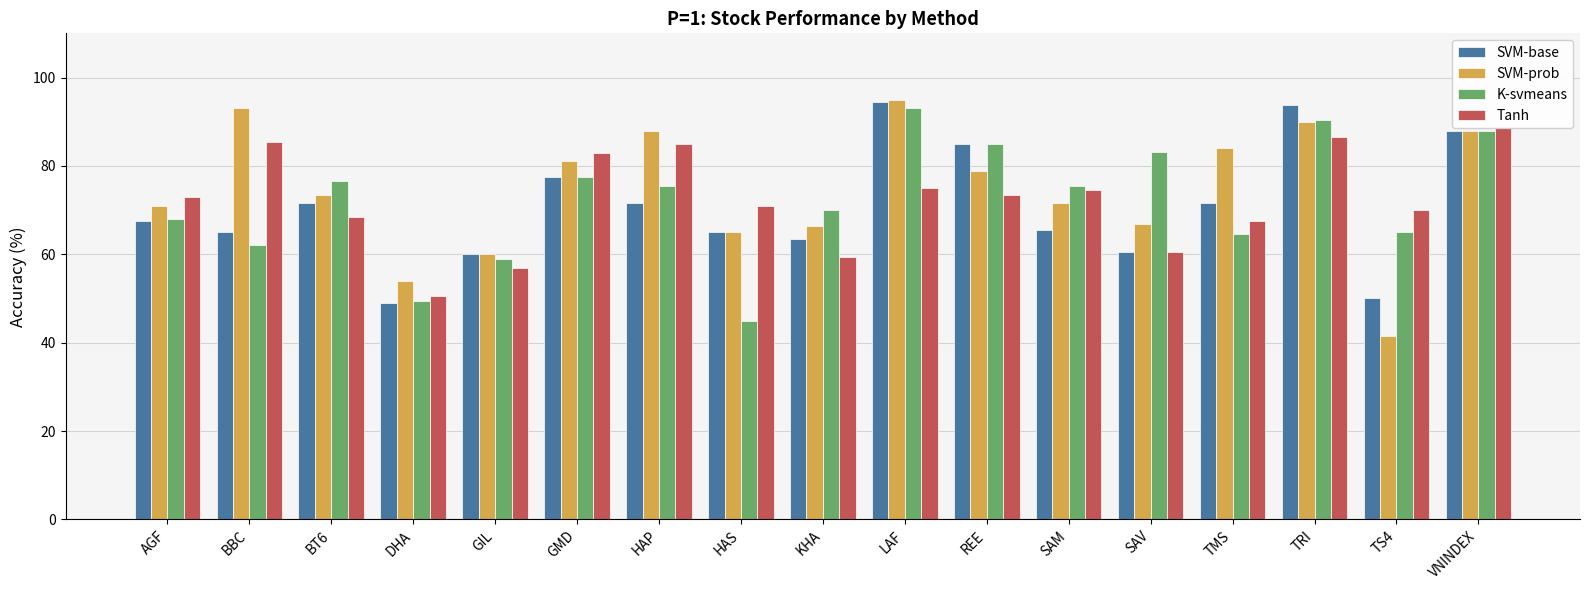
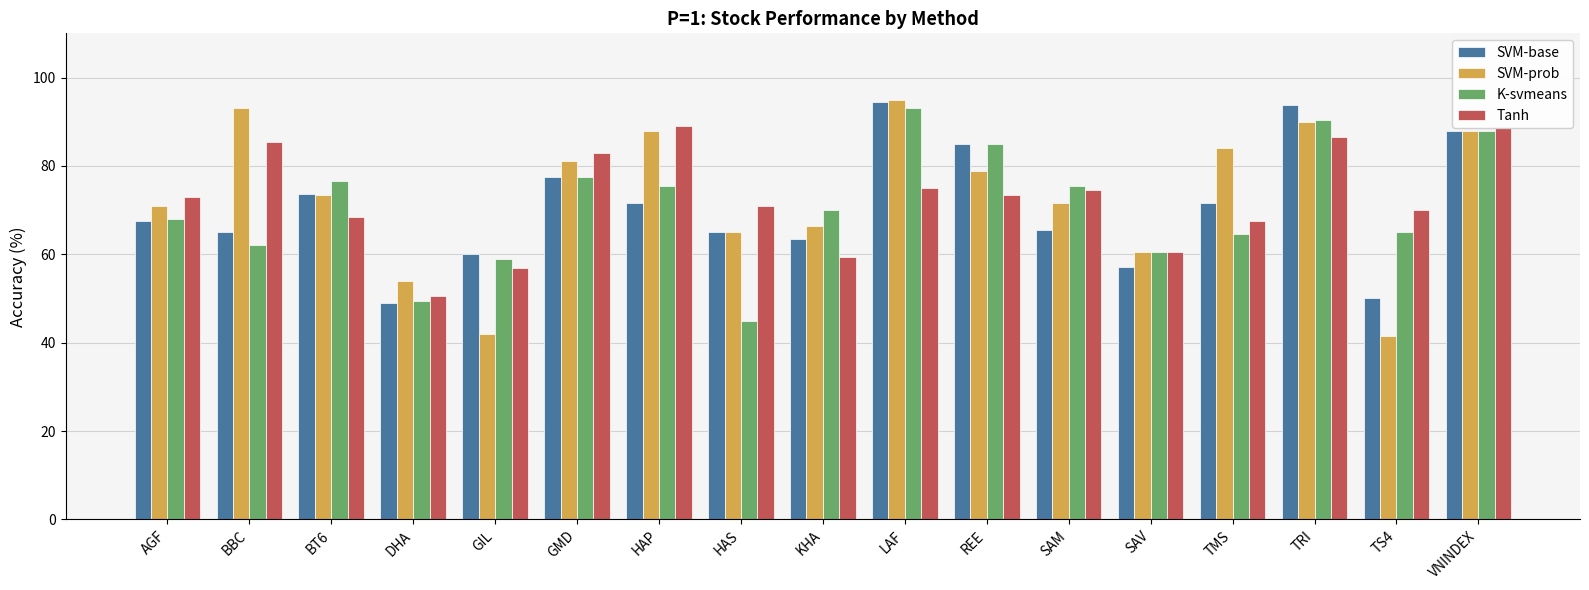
  {
    "SVM-base": {
      "AGF": 68,
      "BBC": 65,
-     "BT6": 72,
+     "BT6": 74,
      "DHA": 49,
      "GIL": 60,
      "GMD": 78,
      "HAP": 72,
      "HAS": 65,
      "KHA": 64,
      "LAF": 95,
      "REE": 85,
      "SAM": 66,
-     "SAV": 61,
+     "SAV": 57,
      "TMS": 72,
      "TRI": 94,
      "TS4": 50,
      "VNINDEX": 88
    },
    "SVM-prob": {
      "AGF": 71,
      "BBC": 93,
      "BT6": 74,
      "DHA": 54,
-     "GIL": 60,
+     "GIL": 42,
      "GMD": 81,
      "HAP": 88,
      "HAS": 65,
      "KHA": 67,
      "LAF": 95,
      "REE": 79,
      "SAM": 72,
-     "SAV": 67,
+     "SAV": 61,
      "TMS": 84,
      "TRI": 90,
      "TS4": 42,
      "VNINDEX": 88
    },
    "K-svmeans": {
      "AGF": 68,
      "BBC": 62,
      "BT6": 77,
      "DHA": 50,
      "GIL": 59,
      "GMD": 78,
      "HAP": 76,
      "HAS": 45,
      "KHA": 70,
      "LAF": 93,
      "REE": 85,
      "SAM": 76,
-     "SAV": 83,
+     "SAV": 61,
      "TMS": 65,
      "TRI": 91,
      "TS4": 65,
      "VNINDEX": 88
    },
    "Tanh": {
      "AGF": 73,
      "BBC": 86,
      "BT6": 69,
      "DHA": 51,
      "GIL": 57,
      "GMD": 83,
-     "HAP": 85,
+     "HAP": 89,
      "HAS": 71,
      "KHA": 60,
      "LAF": 75,
      "REE": 74,
      "SAM": 75,
      "SAV": 61,
      "TMS": 68,
      "TRI": 87,
      "TS4": 70,
      "VNINDEX": 89
    }
  }
